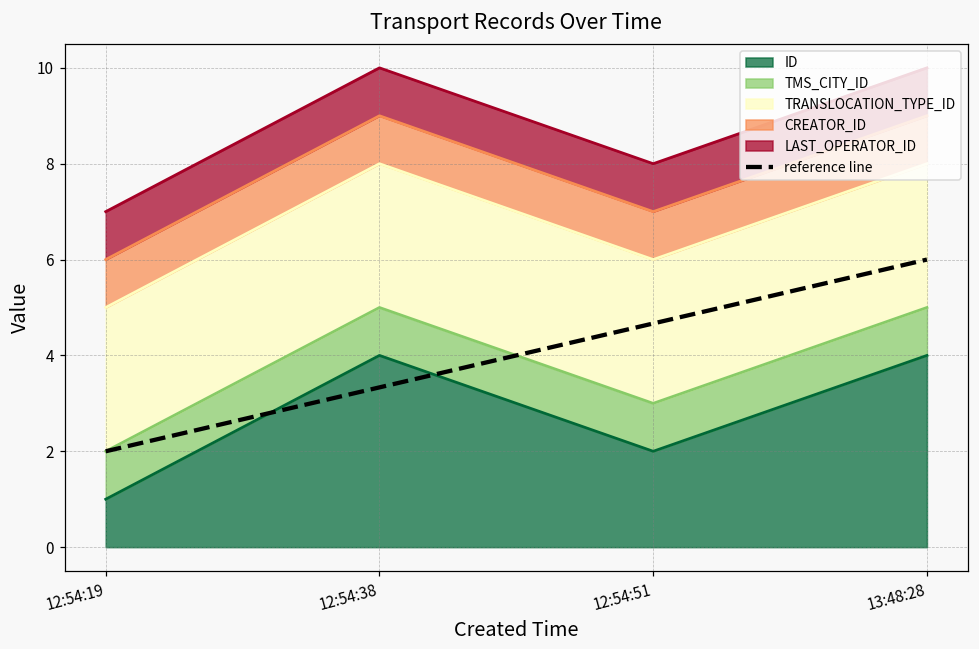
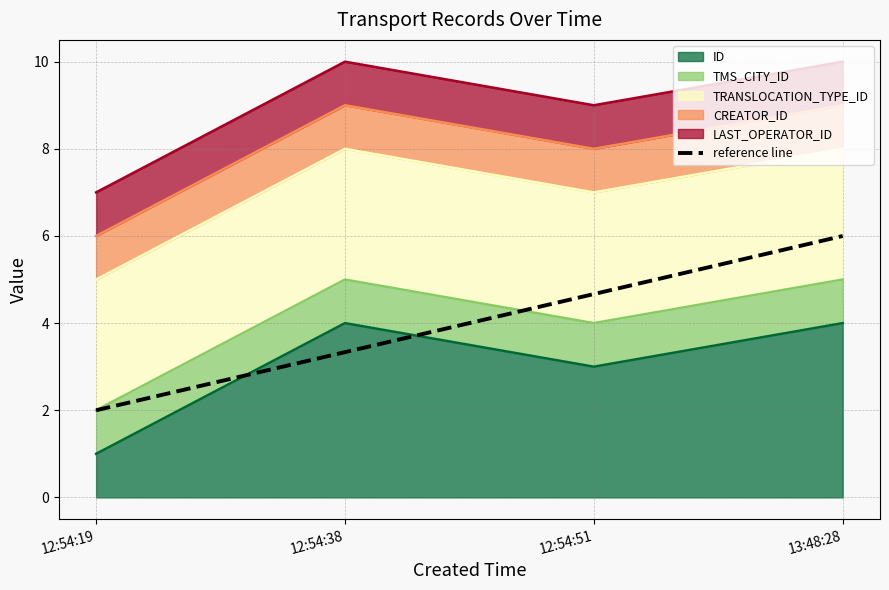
  {
    "ID": {
      "12:54:19": 1,
      "12:54:38": 4,
-     "12:54:51": 2,
+     "12:54:51": 3,
      "13:48:28": 4
    },
    "TMS_CITY_ID": {
      "12:54:38": 1,
      "12:54:51": 1,
      "13:48:28": 1
    },
    "TRANSLOCATION_TYPE_ID": {
      "12:54:19": 3,
      "12:54:38": 3,
      "12:54:51": 3
    },
    "CREATOR_ID": {
      "12:54:19": 1,
      "12:54:38": 1,
      "12:54:51": 1
    },
    "LAST_OPERATOR_ID": {
      "12:54:19": 1,
      "12:54:38": 1,
      "12:54:51": 1
    },
    "reference line": {
      "12:54:38": 3.3,
      "12:54:51": 4.7,
      "13:48:28": 6
    }
  }
